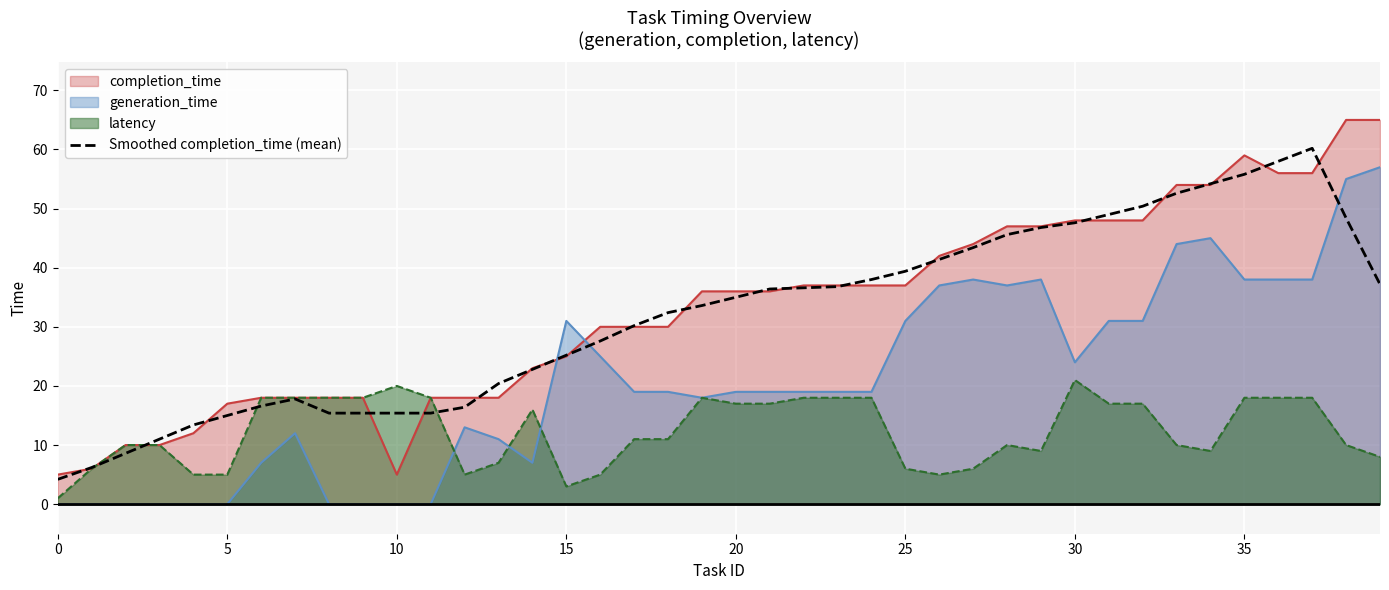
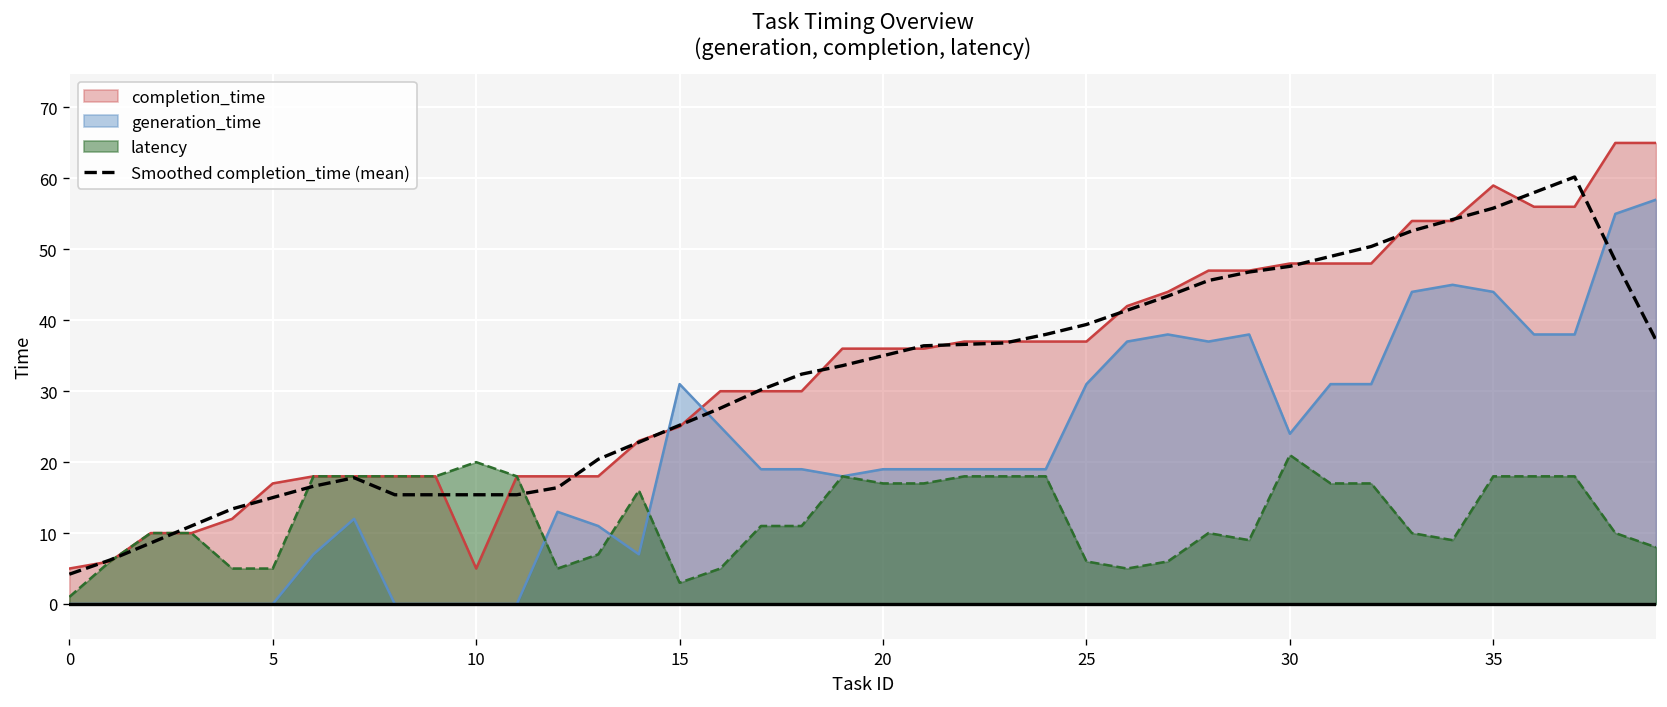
  {
    "completion_time": {
      "0": 5,
      "5": 17,
      "10": 5,
      "20": 36,
      "25": 37,
      "35": 59
    },
    "generation_time": {
      "0": 0,
      "5": 0,
      "10": 0,
      "15": 31,
      "20": 19,
      "25": 31,
      "30": 24,
-     "35": 38
+     "35": 44
    },
    "latency": {
      "0": 1,
      "5": 5,
      "10": 20,
      "15": 3,
      "20": 17,
      "25": 6,
      "30": 21,
      "35": 18
    },
    "Smoothed completion_time (mean)": {
      "0": 4,
      "5": 15,
      "10": 15,
      "20": 35,
      "25": 39,
      "35": 56
    }
  }
